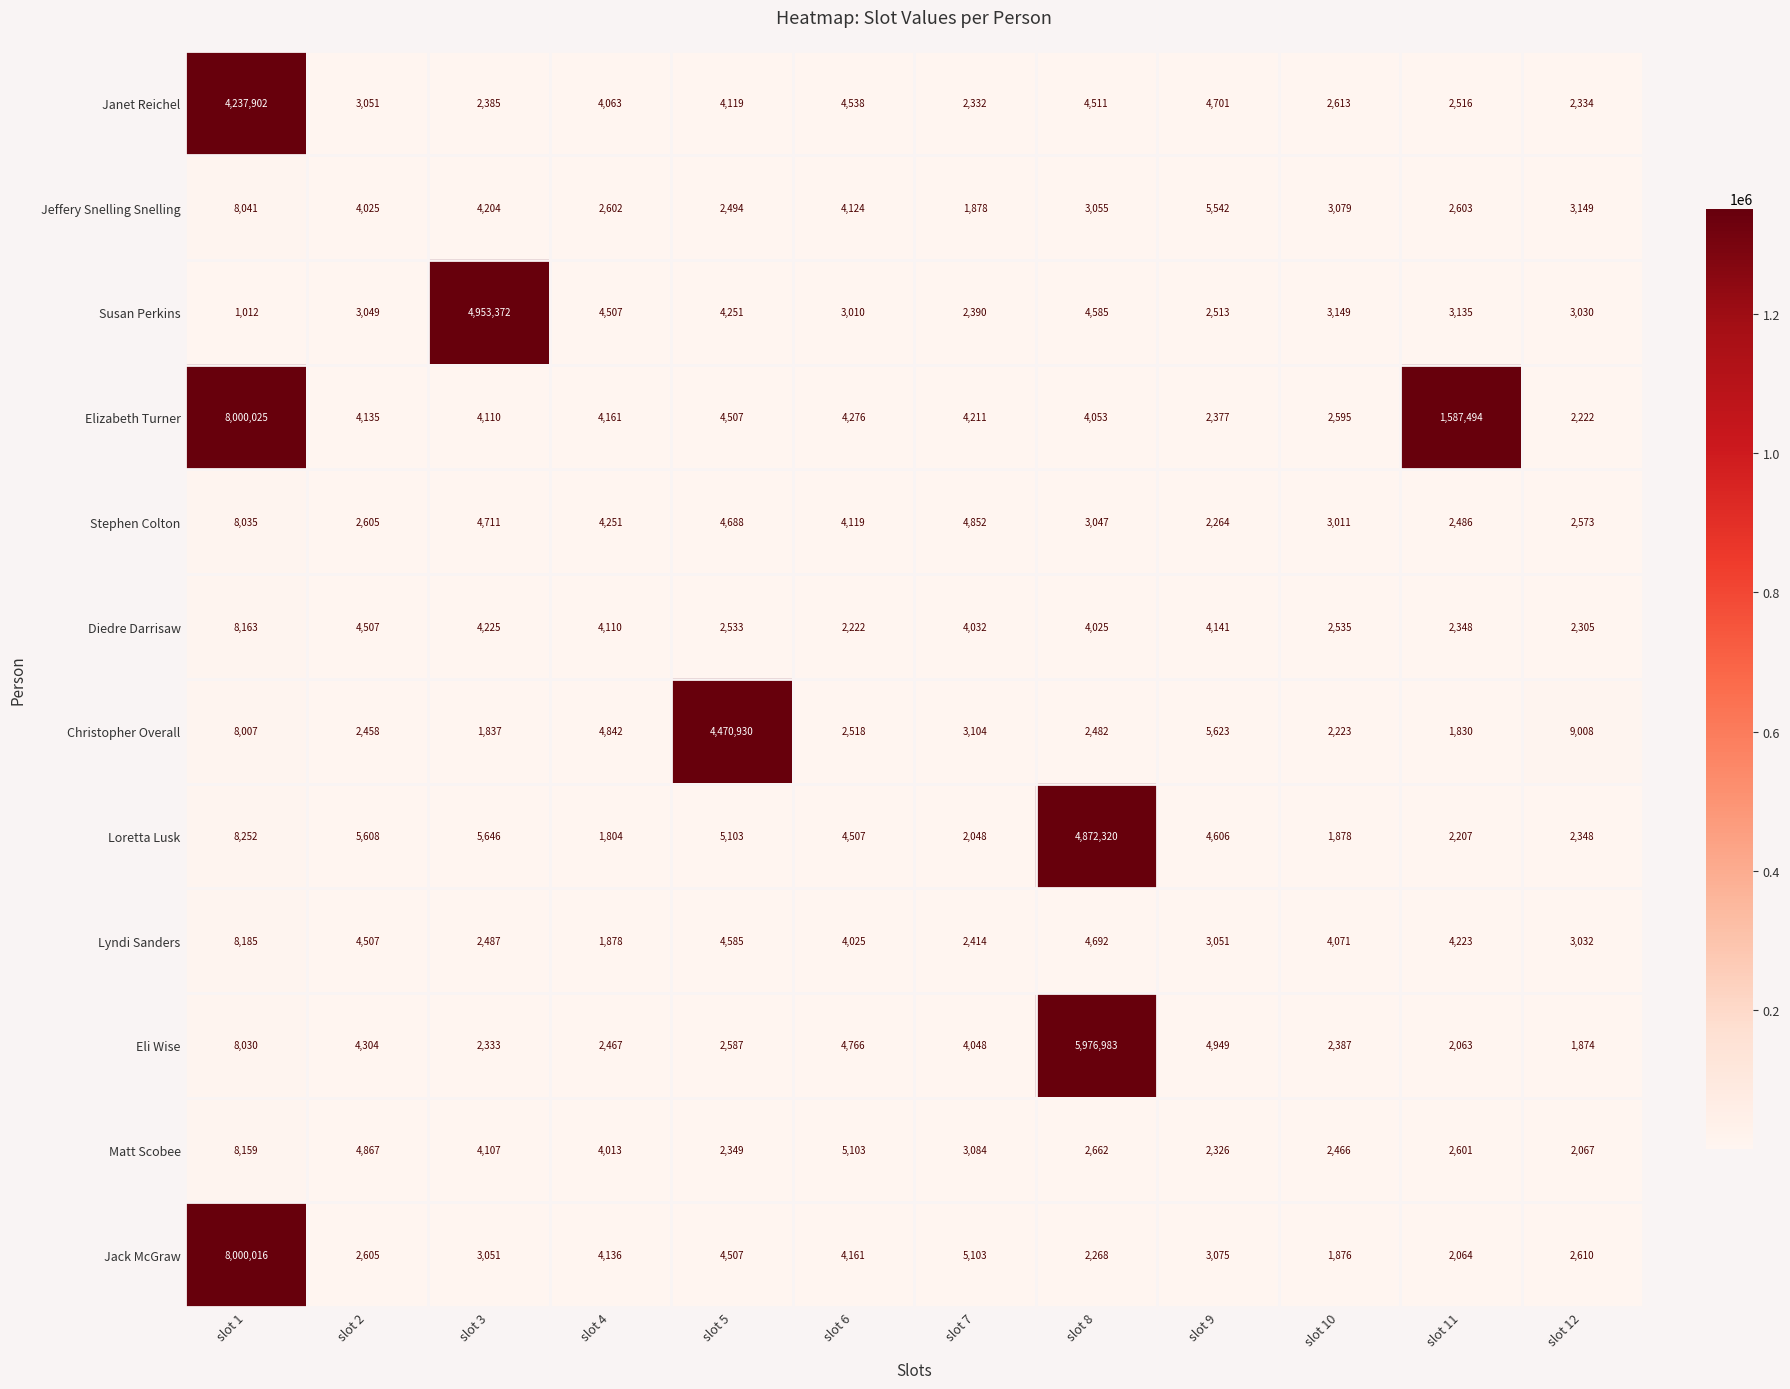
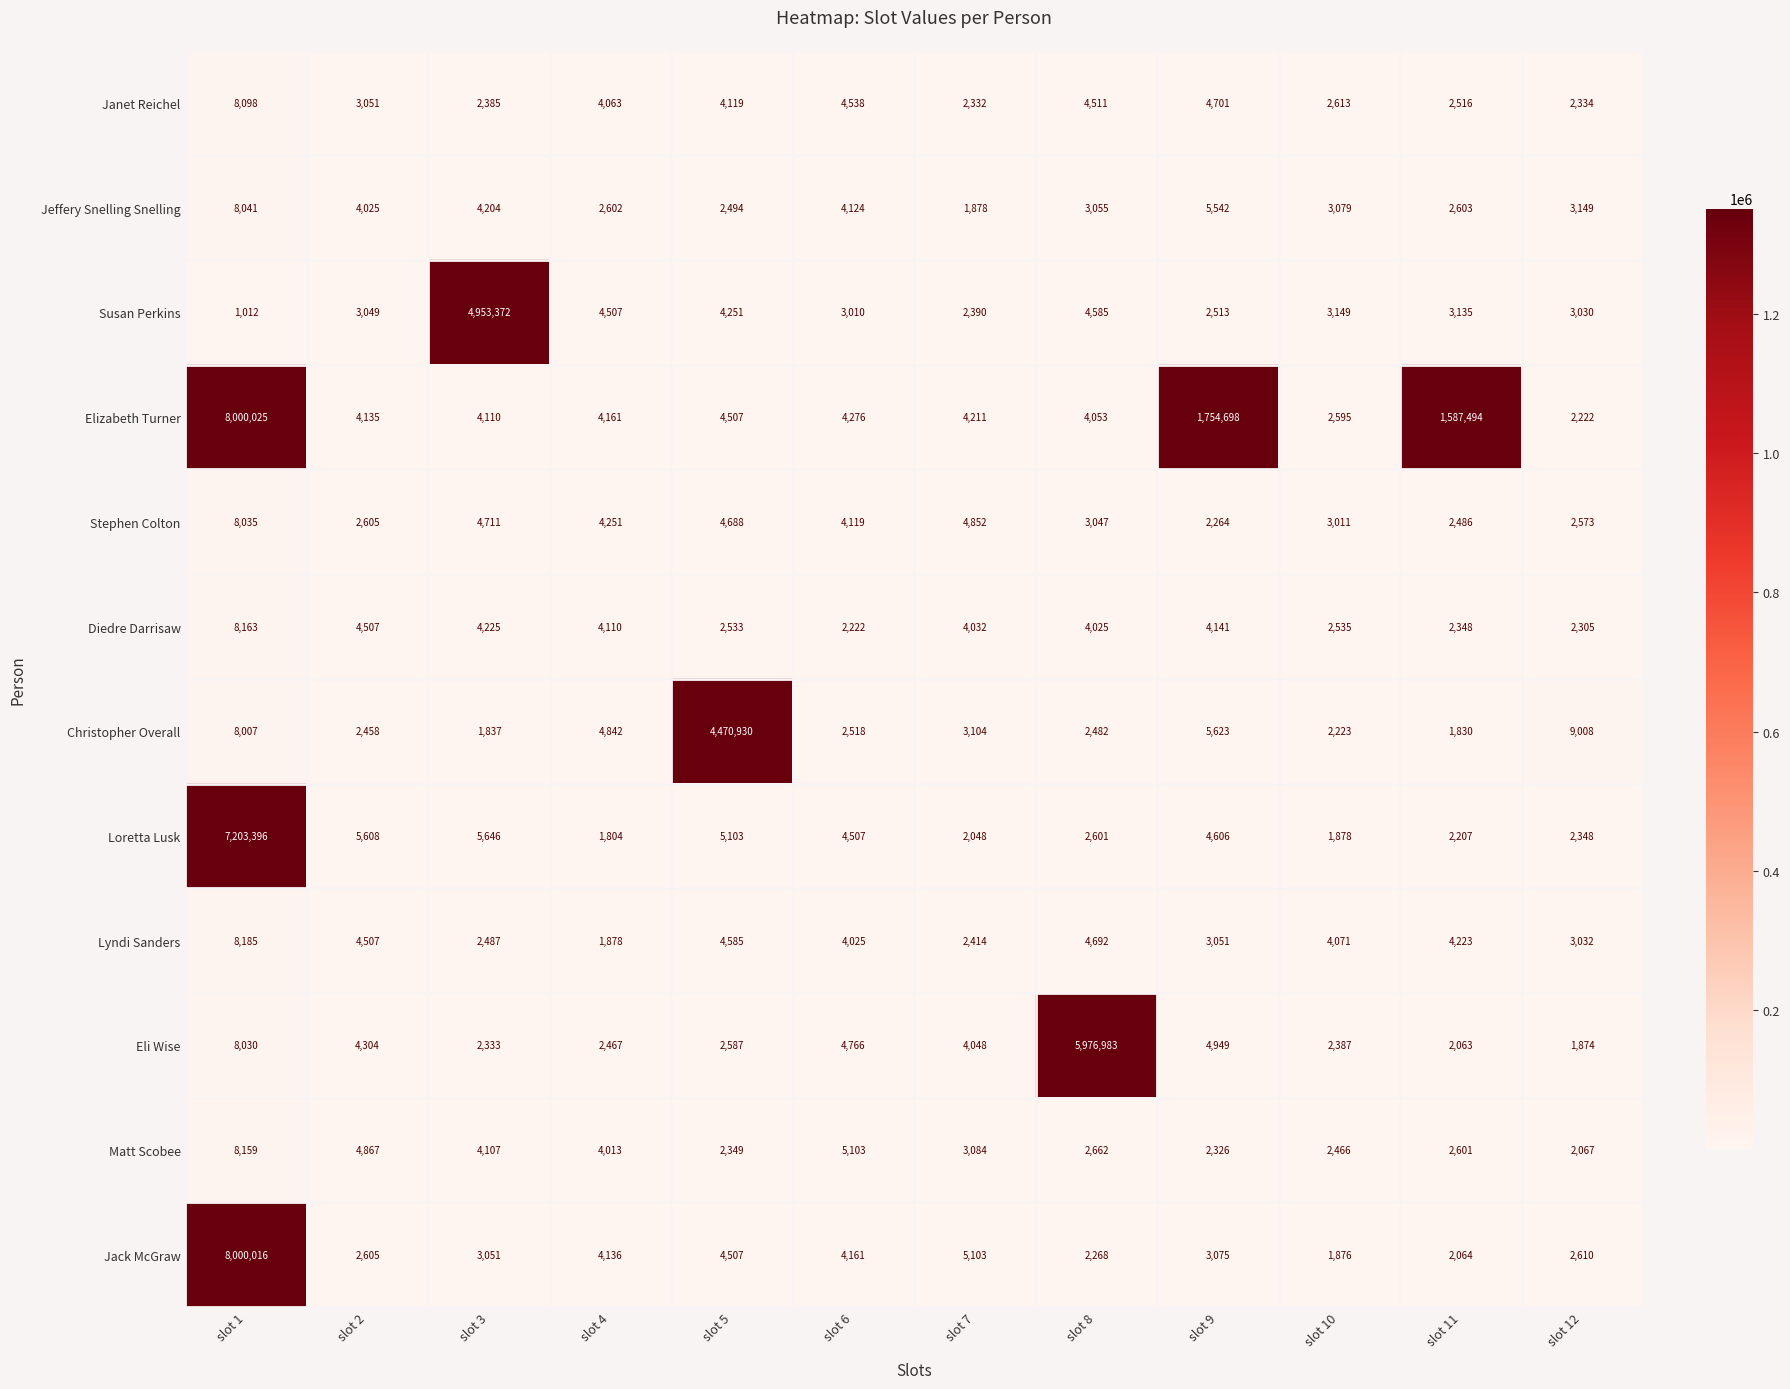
  {
    "Janet Reichel": {
-     "slot 1": "4,237,902",
+     "slot 1": "8,098",
      "slot 2": "3,051",
      "slot 3": "2,385",
      "slot 4": "4,063",
      "slot 5": "4,119",
      "slot 6": "4,538",
      "slot 7": "2,332",
      "slot 8": "4,511",
      "slot 9": "4,701",
      "slot 10": "2,613",
      "slot 11": "2,516",
      "slot 12": "2,334"
    },
    "Jeffery Snelling Snelling": {
      "slot 1": "8,041",
      "slot 2": "4,025",
      "slot 3": "4,204",
      "slot 4": "2,602",
      "slot 5": "2,494",
      "slot 6": "4,124",
      "slot 7": "1,878",
      "slot 8": "3,055",
      "slot 9": "5,542",
      "slot 10": "3,079",
      "slot 11": "2,603",
      "slot 12": "3,149"
    },
    "Susan Perkins": {
      "slot 1": "1,012",
      "slot 2": "3,049",
      "slot 3": "4,953,372",
      "slot 4": "4,507",
      "slot 5": "4,251",
      "slot 6": "3,010",
      "slot 7": "2,390",
      "slot 8": "4,585",
      "slot 9": "2,513",
      "slot 10": "3,149",
      "slot 11": "3,135",
      "slot 12": "3,030"
    },
    "Elizabeth Turner": {
      "slot 1": "8,000,025",
      "slot 2": "4,135",
      "slot 3": "4,110",
      "slot 4": "4,161",
      "slot 5": "4,507",
      "slot 6": "4,276",
      "slot 7": "4,211",
      "slot 8": "4,053",
-     "slot 9": "2,377",
+     "slot 9": "1,754,698",
      "slot 10": "2,595",
      "slot 11": "1,587,494",
      "slot 12": "2,222"
    },
    "Stephen Colton": {
      "slot 1": "8,035",
      "slot 2": "2,605",
      "slot 3": "4,711",
      "slot 4": "4,251",
      "slot 5": "4,688",
      "slot 6": "4,119",
      "slot 7": "4,852",
      "slot 8": "3,047",
      "slot 9": "2,264",
      "slot 10": "3,011",
      "slot 11": "2,486",
      "slot 12": "2,573"
    },
    "Diedre Darrisaw": {
      "slot 1": "8,163",
      "slot 2": "4,507",
      "slot 3": "4,225",
      "slot 4": "4,110",
      "slot 5": "2,533",
      "slot 6": "2,222",
      "slot 7": "4,032",
      "slot 8": "4,025",
      "slot 9": "4,141",
      "slot 10": "2,535",
      "slot 11": "2,348",
      "slot 12": "2,305"
    },
    "Christopher Overall": {
      "slot 1": "8,007",
      "slot 2": "2,458",
      "slot 3": "1,837",
      "slot 4": "4,842",
      "slot 5": "4,470,930",
      "slot 6": "2,518",
      "slot 7": "3,104",
      "slot 8": "2,482",
      "slot 9": "5,623",
      "slot 10": "2,223",
      "slot 11": "1,830",
      "slot 12": "9,008"
    },
    "Loretta Lusk": {
-     "slot 1": "8,252",
+     "slot 1": "7,203,396",
      "slot 2": "5,608",
      "slot 3": "5,646",
      "slot 4": "1,804",
      "slot 5": "5,103",
      "slot 6": "4,507",
      "slot 7": "2,048",
-     "slot 8": "4,872,320",
+     "slot 8": "2,601",
      "slot 9": "4,606",
      "slot 10": "1,878",
      "slot 11": "2,207",
      "slot 12": "2,348"
    },
    "Lyndi Sanders": {
      "slot 1": "8,185",
      "slot 2": "4,507",
      "slot 3": "2,487",
      "slot 4": "1,878",
      "slot 5": "4,585",
      "slot 6": "4,025",
      "slot 7": "2,414",
      "slot 8": "4,692",
      "slot 9": "3,051",
      "slot 10": "4,071",
      "slot 11": "4,223",
      "slot 12": "3,032"
    },
    "Eli Wise": {
      "slot 1": "8,030",
      "slot 2": "4,304",
      "slot 3": "2,333",
      "slot 4": "2,467",
      "slot 5": "2,587",
      "slot 6": "4,766",
      "slot 7": "4,048",
      "slot 8": "5,976,983",
      "slot 9": "4,949",
      "slot 10": "2,387",
      "slot 11": "2,063",
      "slot 12": "1,874"
    },
    "Matt Scobee": {
      "slot 1": "8,159",
      "slot 2": "4,867",
      "slot 3": "4,107",
      "slot 4": "4,013",
      "slot 5": "2,349",
      "slot 6": "5,103",
      "slot 7": "3,084",
      "slot 8": "2,662",
      "slot 9": "2,326",
      "slot 10": "2,466",
      "slot 11": "2,601",
      "slot 12": "2,067"
    },
    "Jack McGraw": {
      "slot 1": "8,000,016",
      "slot 2": "2,605",
      "slot 3": "3,051",
      "slot 4": "4,136",
      "slot 5": "4,507",
      "slot 6": "4,161",
      "slot 7": "5,103",
      "slot 8": "2,268",
      "slot 9": "3,075",
      "slot 10": "1,876",
      "slot 11": "2,064",
      "slot 12": "2,610"
    }
  }
